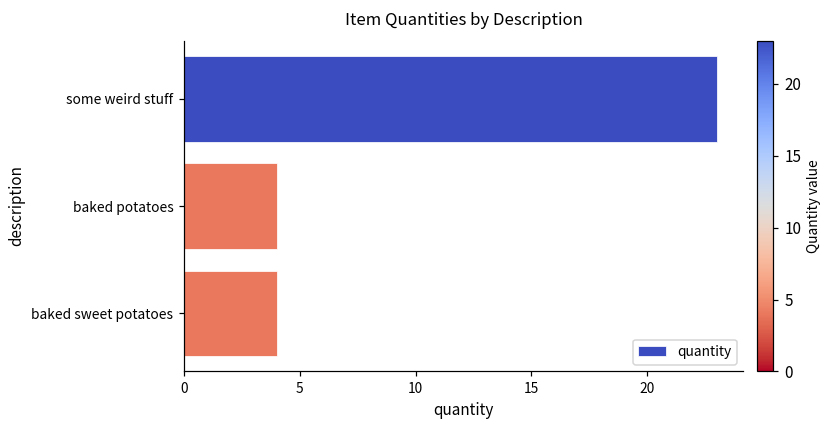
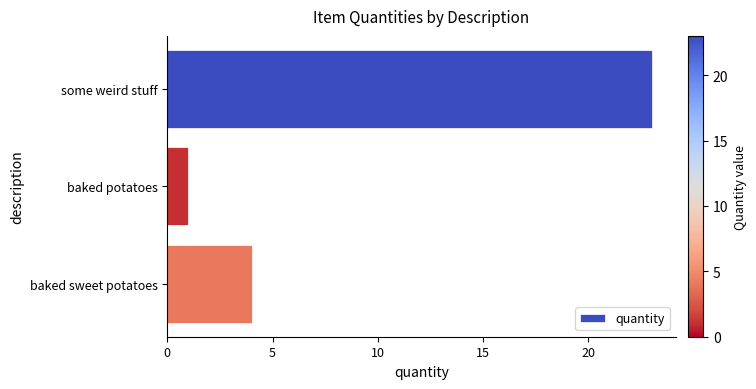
  {
    "some weird stuff": 23,
-   "baked potatoes": 4,
+   "baked potatoes": 1,
    "baked sweet potatoes": 4
  }
